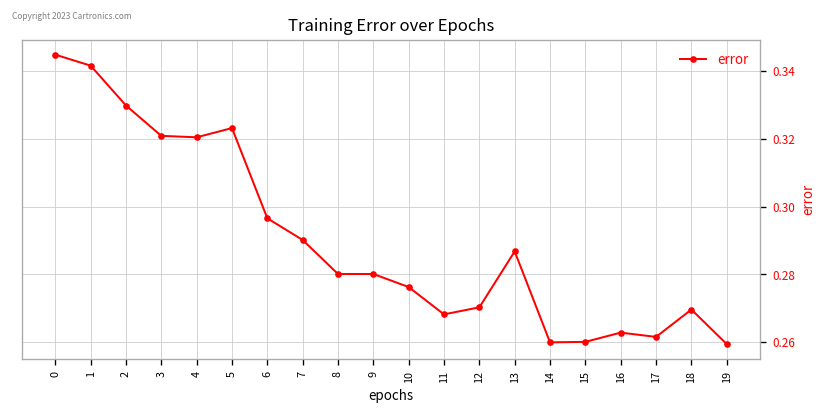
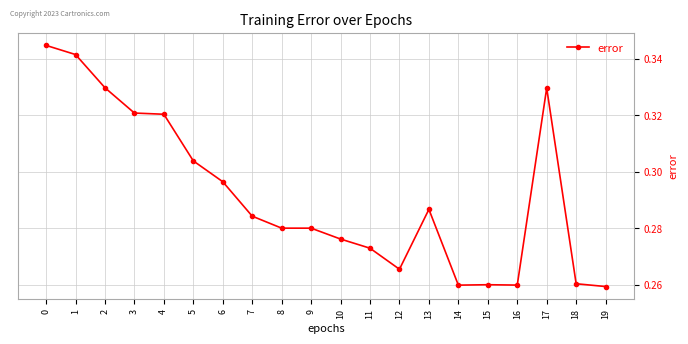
  {
    "0": 0.345,
    "1": 0.342,
    "2": 0.330,
    "3": 0.321,
    "4": 0.320,
-   "5": 0.323,
+   "5": 0.304,
    "6": 0.297,
-   "7": 0.290,
+   "7": 0.284,
    "8": 0.280,
    "9": 0.280,
    "10": 0.276,
-   "11": 0.268,
-   "12": 0.270,
+   "11": 0.273,
+   "12": 0.266,
    "13": 0.287,
    "14": 0.260,
    "15": 0.260,
-   "16": 0.263,
-   "17": 0.262,
-   "18": 0.270,
+   "16": 0.260,
+   "17": 0.330,
+   "18": 0.260,
    "19": 0.259
  }
